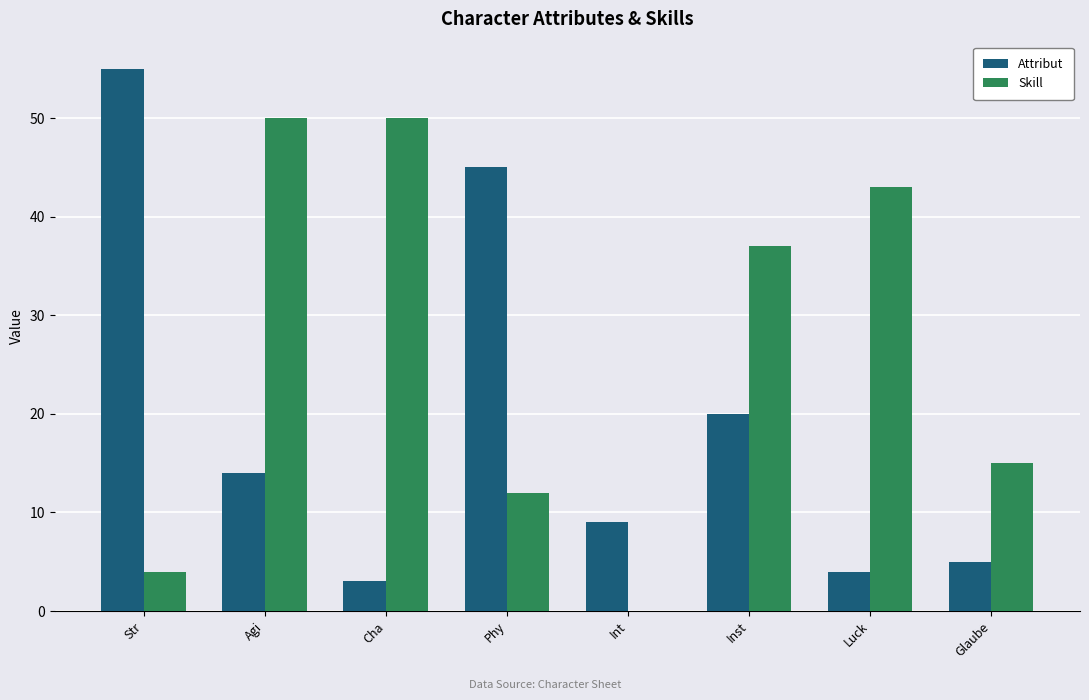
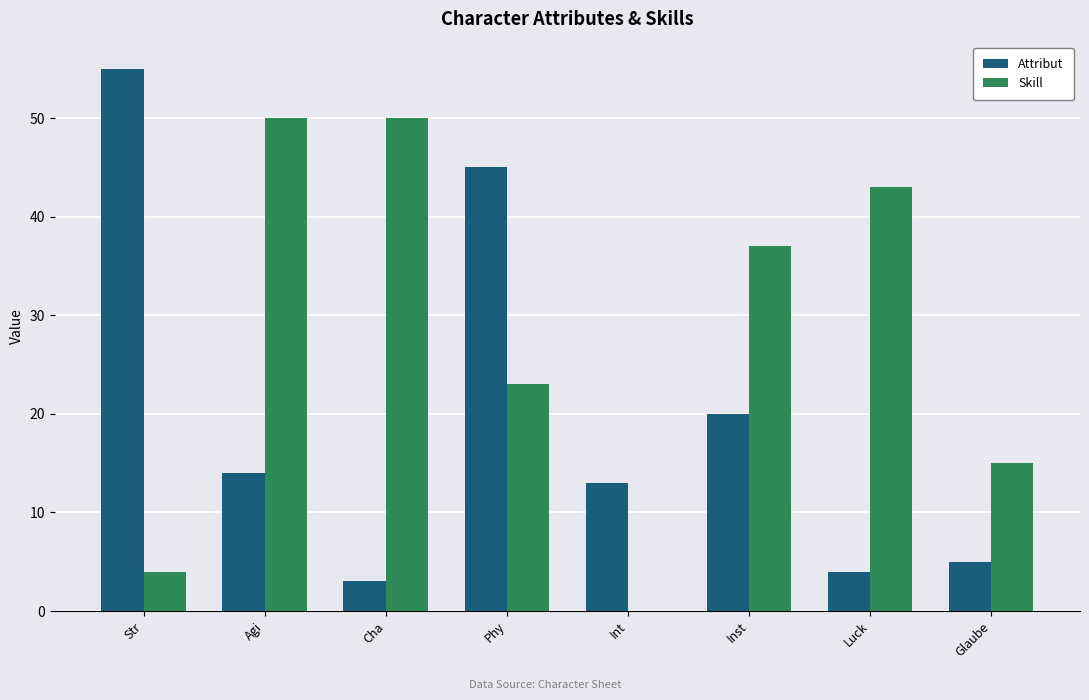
  {
    "Attribut": {
      "Str": 55,
      "Agi": 14,
      "Cha": 3,
      "Phy": 45,
-     "Int": 9,
+     "Int": 13,
      "Inst": 20,
      "Luck": 4,
      "Glaube": 5
    },
    "Skill": {
      "Str": 4,
      "Agi": 50,
      "Cha": 50,
-     "Phy": 12,
+     "Phy": 23,
      "Int": 0,
      "Inst": 37,
      "Luck": 43,
      "Glaube": 15
    }
  }
